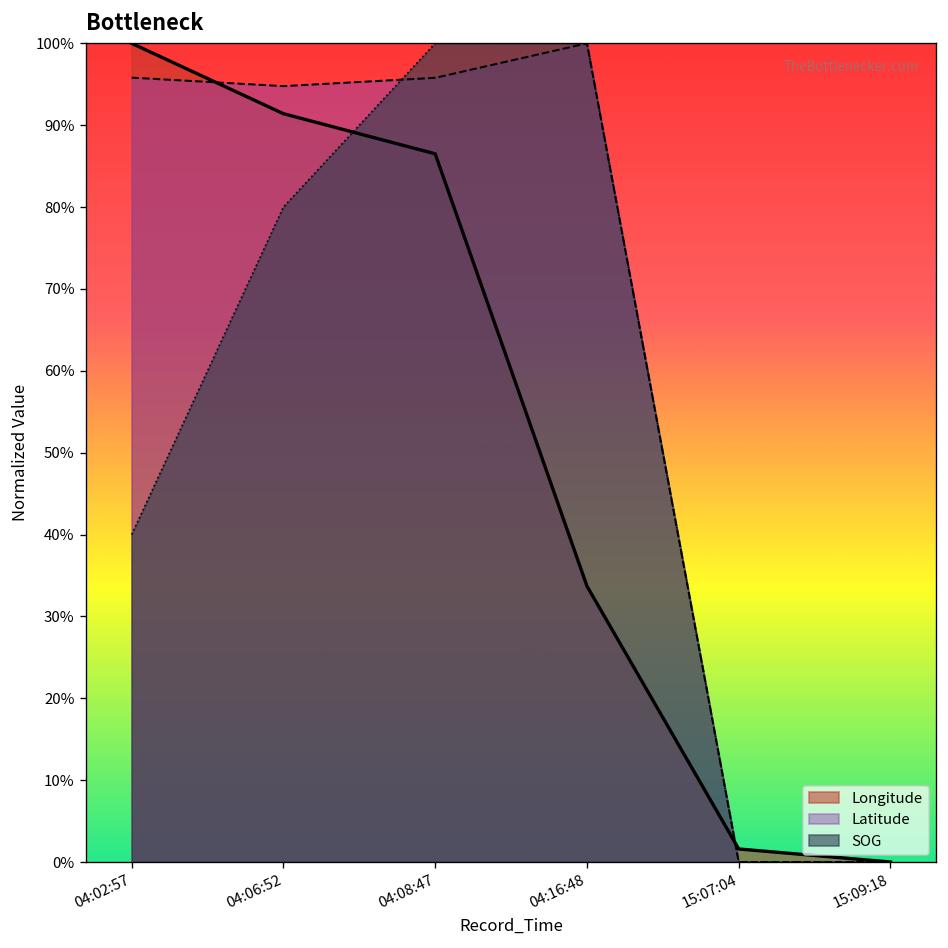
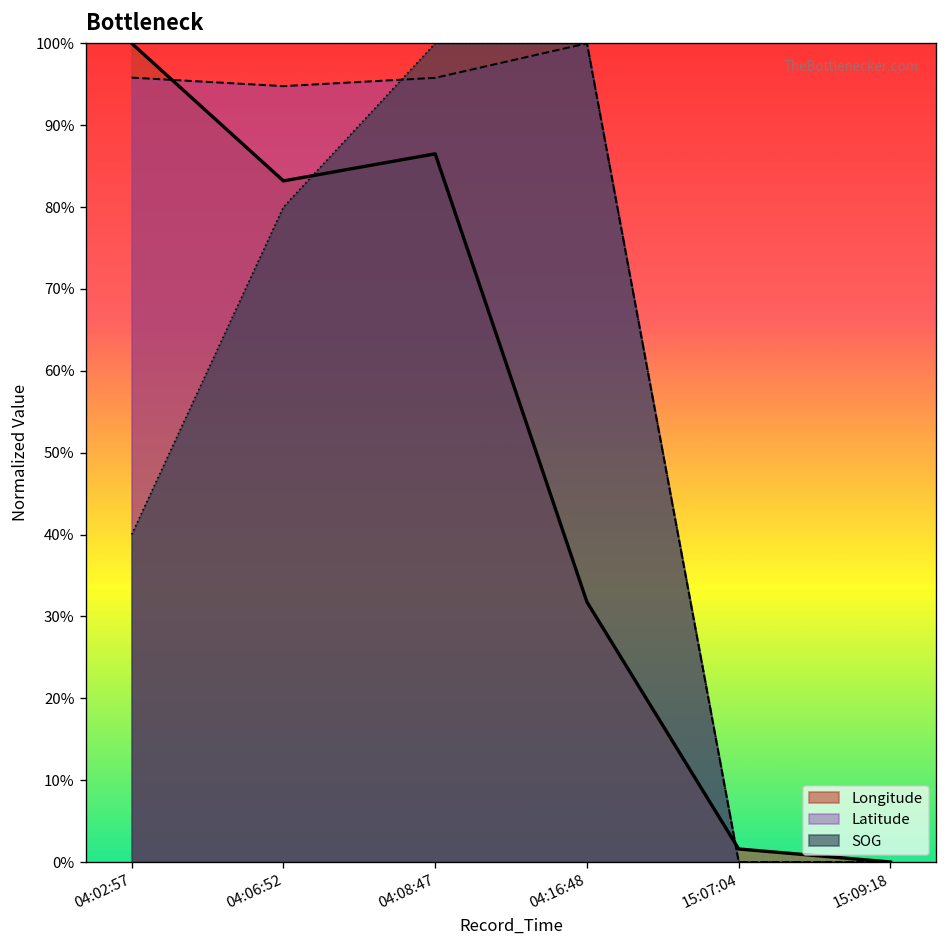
  {
    "Longitude": {
      "04:02:57": "100%",
-     "04:06:52": "91%",
+     "04:06:52": "83%",
      "04:08:47": "87%",
-     "04:16:48": "34%",
+     "04:16:48": "32%",
      "15:07:04": "2%"
    },
    "Latitude": {
      "04:02:57": "96%",
      "04:06:52": "95%",
      "04:08:47": "96%"
    },
    "SOG": {
      "04:02:57": "40%",
      "04:06:52": "80%",
      "04:08:47": "100%"
    }
  }
